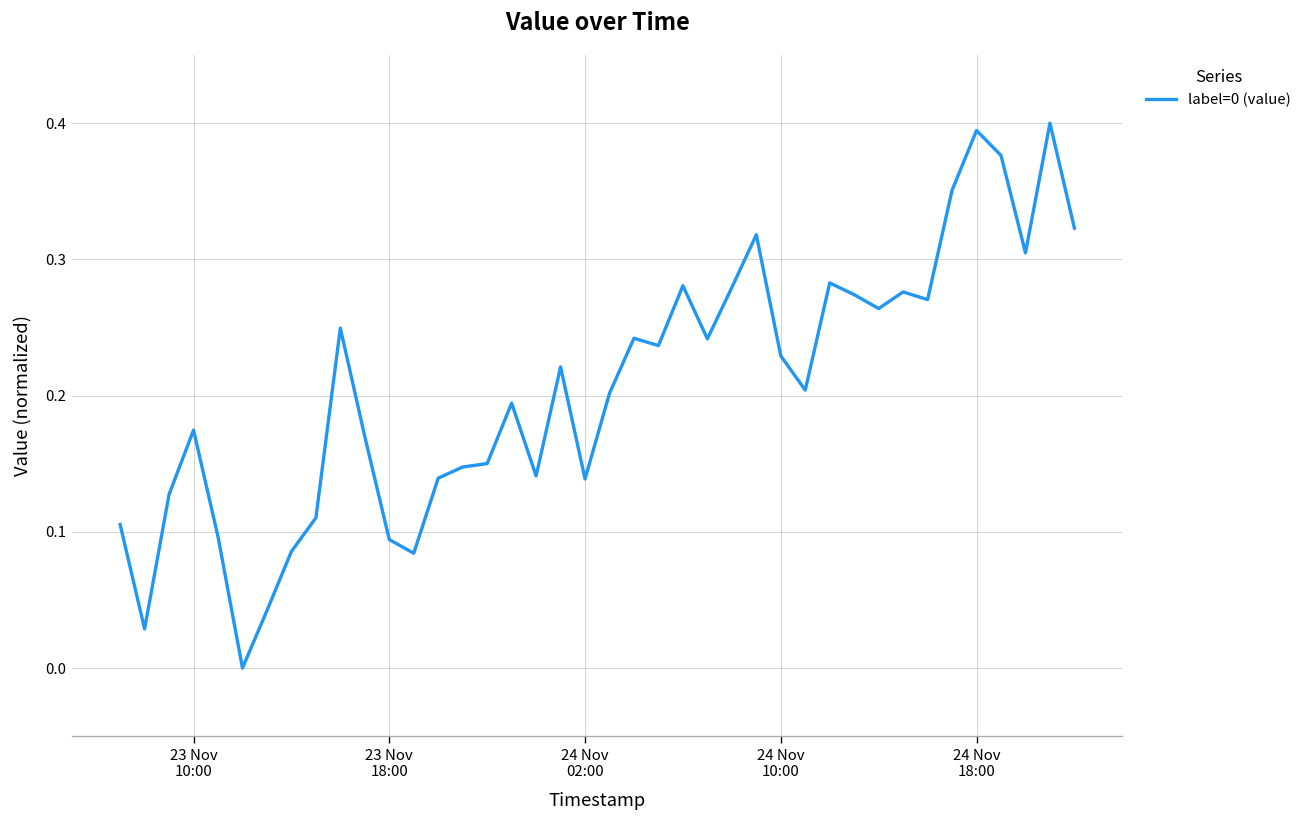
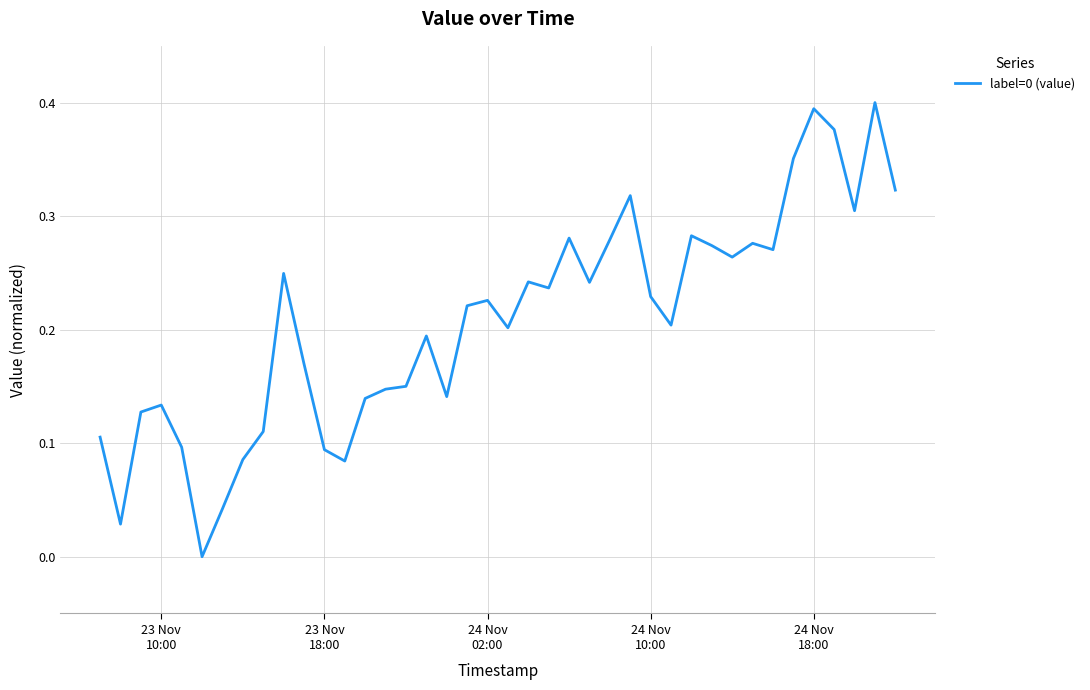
  {
-   "23 Nov 10:00": 0.175,
+   "23 Nov 10:00": 0.134,
    "23 Nov 18:00": 0.094,
-   "24 Nov 02:00": 0.139,
+   "24 Nov 02:00": 0.226,
    "24 Nov 10:00": 0.229,
    "24 Nov 18:00": 0.395
  }
